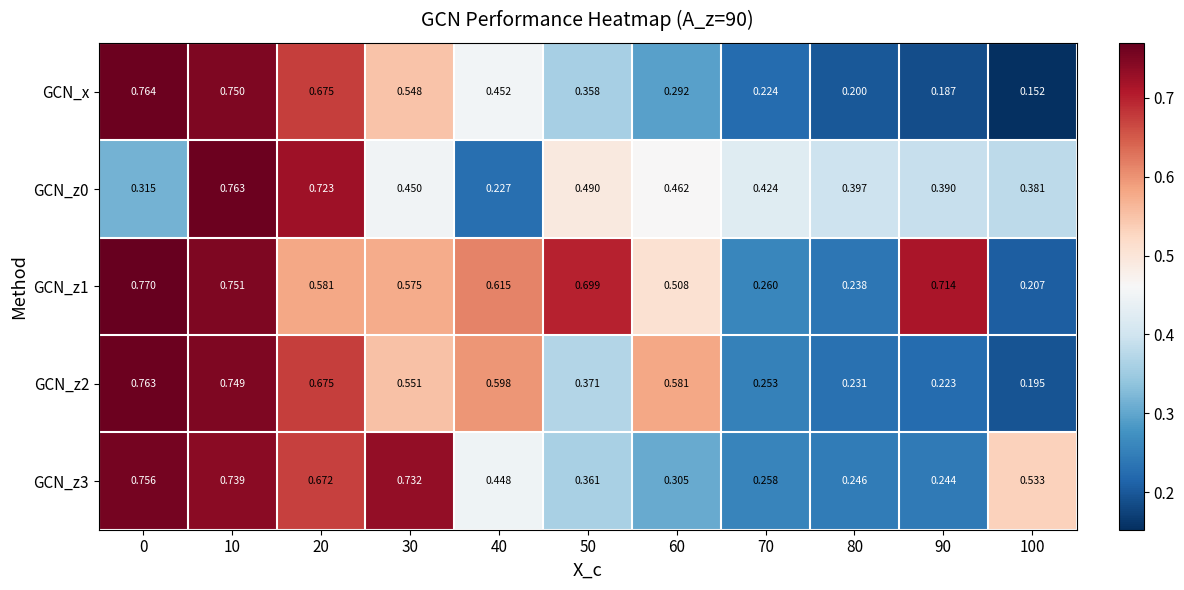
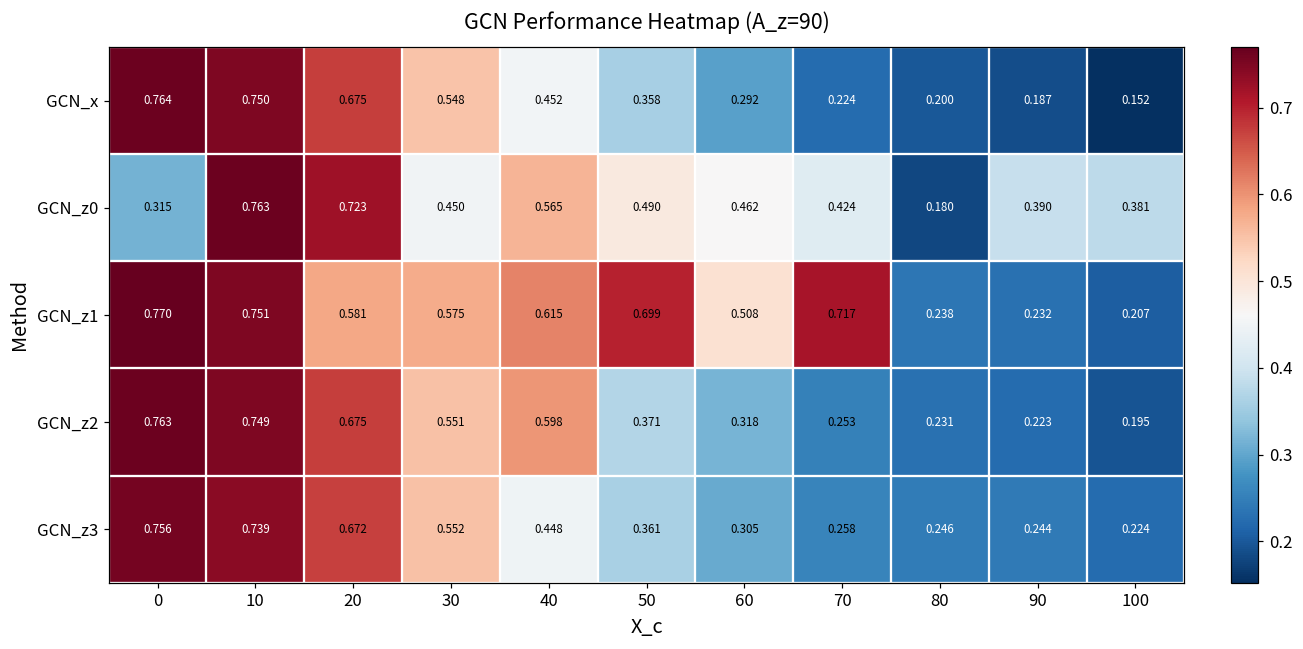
  {
    "GCN_x": {
      "0": 0.764,
      "10": 0.750,
      "20": 0.675,
      "30": 0.548,
      "40": 0.452,
      "50": 0.358,
      "60": 0.292,
      "70": 0.224,
      "80": 0.200,
      "90": 0.187,
      "100": 0.152
    },
    "GCN_z0": {
      "0": 0.315,
      "10": 0.763,
      "20": 0.723,
      "30": 0.450,
-     "40": 0.227,
+     "40": 0.565,
      "50": 0.490,
      "60": 0.462,
      "70": 0.424,
-     "80": 0.397,
+     "80": 0.180,
      "90": 0.390,
      "100": 0.381
    },
    "GCN_z1": {
      "0": 0.770,
      "10": 0.751,
      "20": 0.581,
      "30": 0.575,
      "40": 0.615,
      "50": 0.699,
      "60": 0.508,
-     "70": 0.260,
+     "70": 0.717,
      "80": 0.238,
-     "90": 0.714,
+     "90": 0.232,
      "100": 0.207
    },
    "GCN_z2": {
      "0": 0.763,
      "10": 0.749,
      "20": 0.675,
      "30": 0.551,
      "40": 0.598,
      "50": 0.371,
-     "60": 0.581,
+     "60": 0.318,
      "70": 0.253,
      "80": 0.231,
      "90": 0.223,
      "100": 0.195
    },
    "GCN_z3": {
      "0": 0.756,
      "10": 0.739,
      "20": 0.672,
-     "30": 0.732,
+     "30": 0.552,
      "40": 0.448,
      "50": 0.361,
      "60": 0.305,
      "70": 0.258,
      "80": 0.246,
      "90": 0.244,
-     "100": 0.533
+     "100": 0.224
    }
  }
